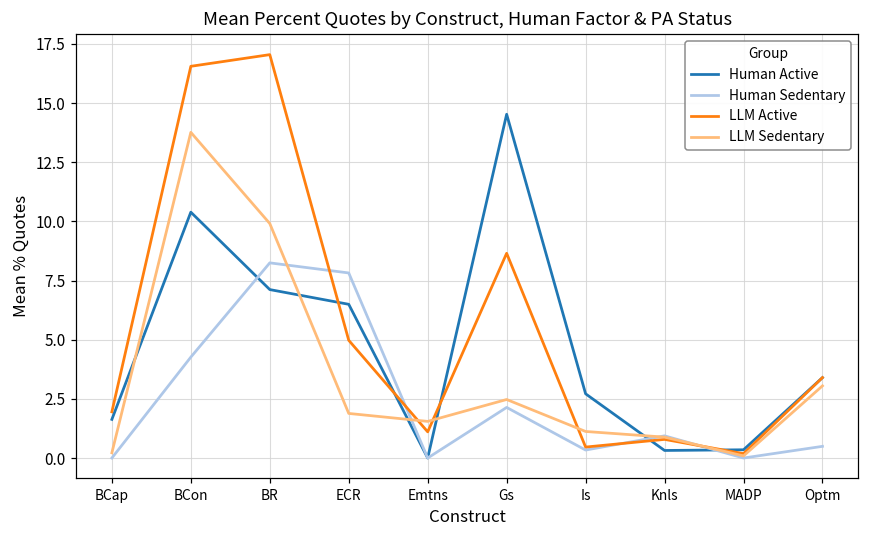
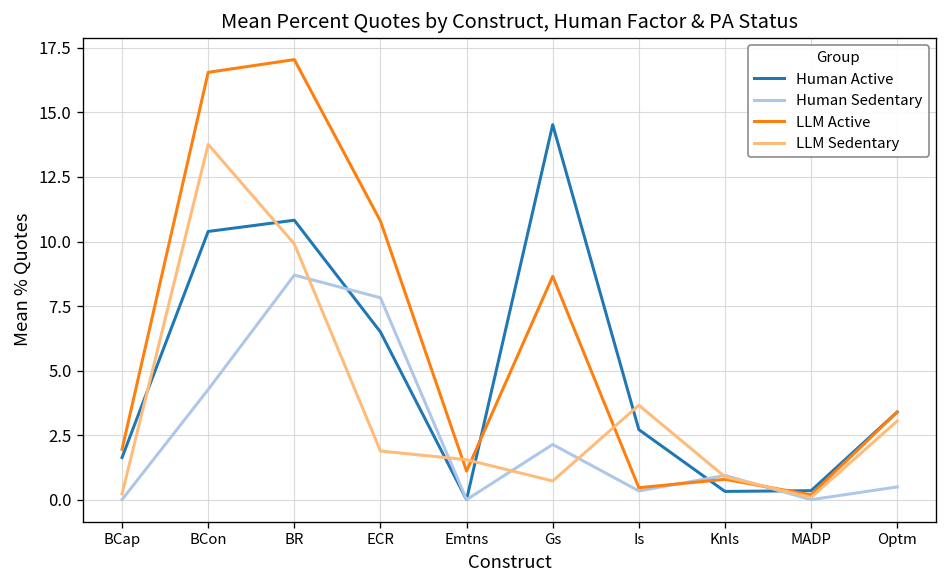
  {
    "Human Active": {
      "BCap": 1.6,
      "BCon": 10.4,
-     "BR": 7.1,
+     "BR": 10.8,
      "ECR": 6.5,
      "Gs": 14.5,
      "Is": 2.7,
      "Knls": 0.3,
      "MADP": 0.3
    },
    "Human Sedentary": {
      "BCap": 0.0,
      "BCon": 4.3,
-     "BR": 8.2,
+     "BR": 8.7,
      "ECR": 7.8,
      "Gs": 2.1,
      "Is": 0.3,
      "Optm": 0.5
    },
    "LLM Active": {
      "BCap": 2.0,
      "BCon": 16.6,
      "BR": 17.0,
-     "ECR": 5.0,
+     "ECR": 10.8,
      "Emtns": 1.1,
      "Gs": 8.7,
      "Is": 0.5
    },
    "LLM Sedentary": {
      "BCap": 0.2,
      "BCon": 13.8,
      "BR": 9.9,
      "ECR": 1.9,
      "Emtns": 1.5,
-     "Gs": 2.5,
-     "Is": 1.1,
+     "Gs": 0.7,
+     "Is": 3.7,
      "Optm": 3.0
    }
  }
